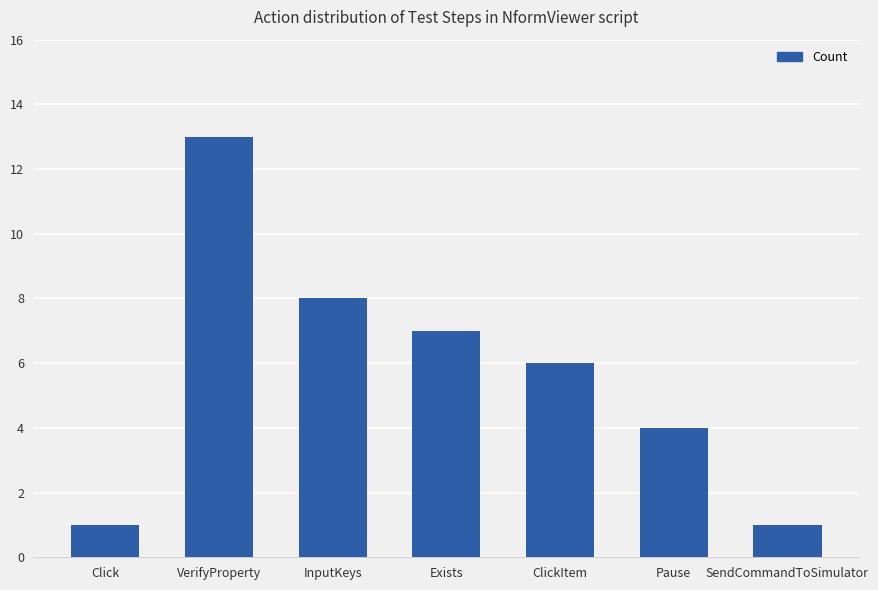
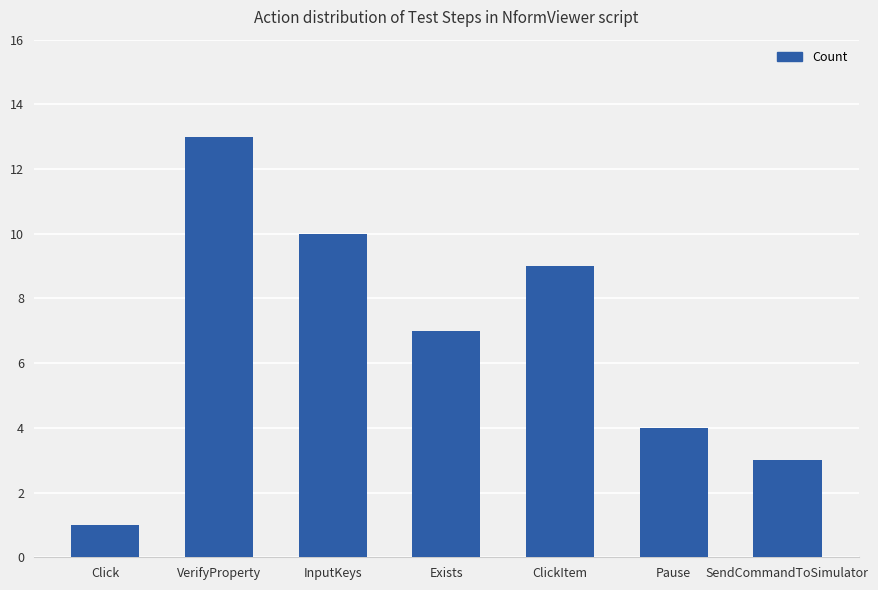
  {
    "Click": 1,
    "VerifyProperty": 13,
-   "InputKeys": 8,
+   "InputKeys": 10,
    "Exists": 7,
-   "ClickItem": 6,
+   "ClickItem": 9,
    "Pause": 4,
-   "SendCommandToSimulator": 1
+   "SendCommandToSimulator": 3
  }
